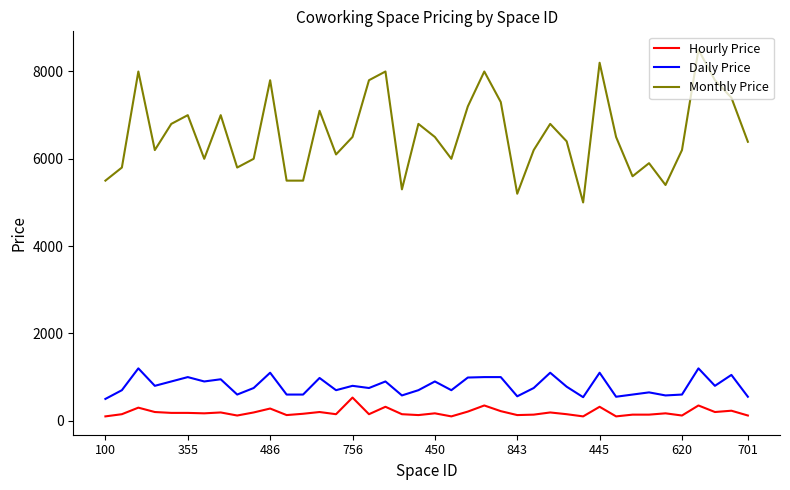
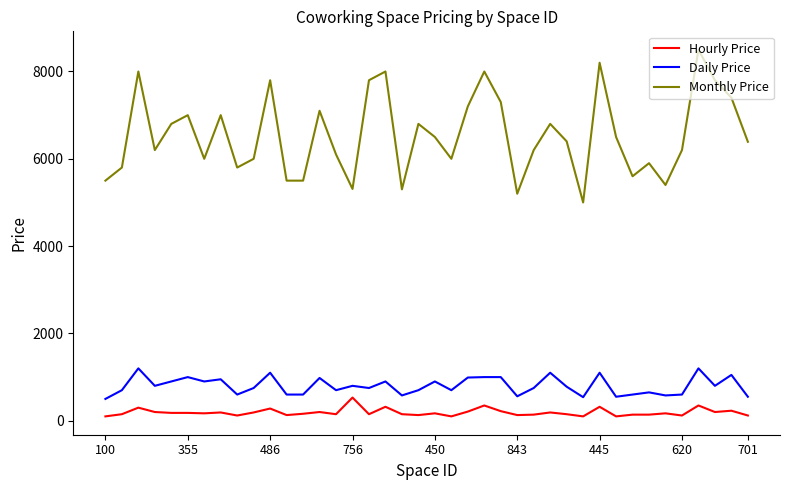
  {
    "Hourly Price": {
      "100": 100,
      "355": 200,
      "486": 300,
      "756": 500,
      "450": 200,
      "843": 100,
      "445": 300,
      "620": 100,
      "701": 100
    },
    "Daily Price": {
      "100": 500,
      "355": 1000,
      "486": 1100,
      "756": 800,
      "450": 900,
      "843": 600,
      "445": 1100,
      "620": 600,
      "701": 600
    },
    "Monthly Price": {
      "100": 5500,
      "355": 7000,
      "486": 7800,
-     "756": 6500,
+     "756": 5300,
      "450": 6500,
      "843": 5200,
      "445": 8200,
      "620": 6200,
      "701": 6400
    }
  }
